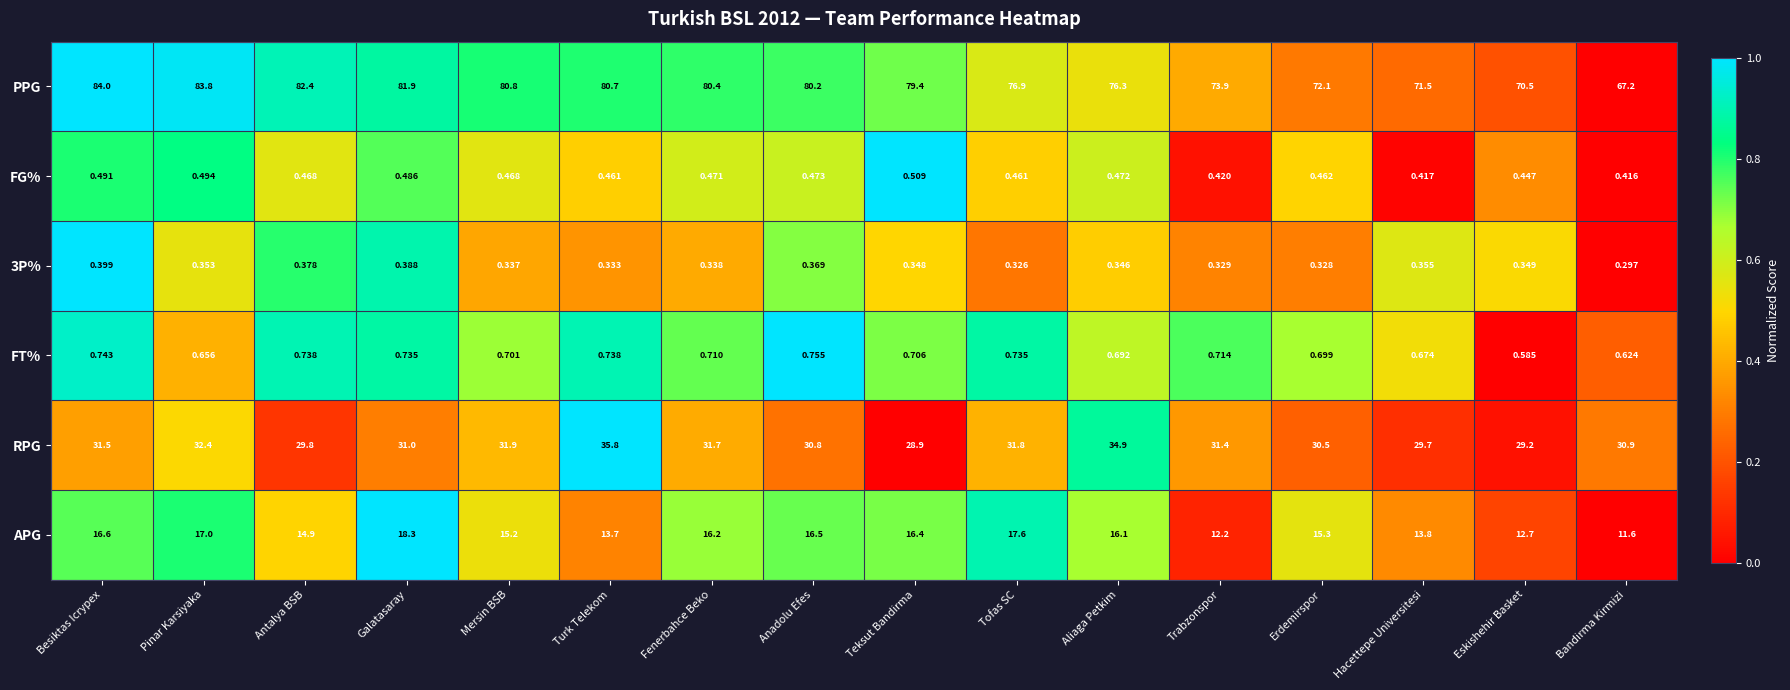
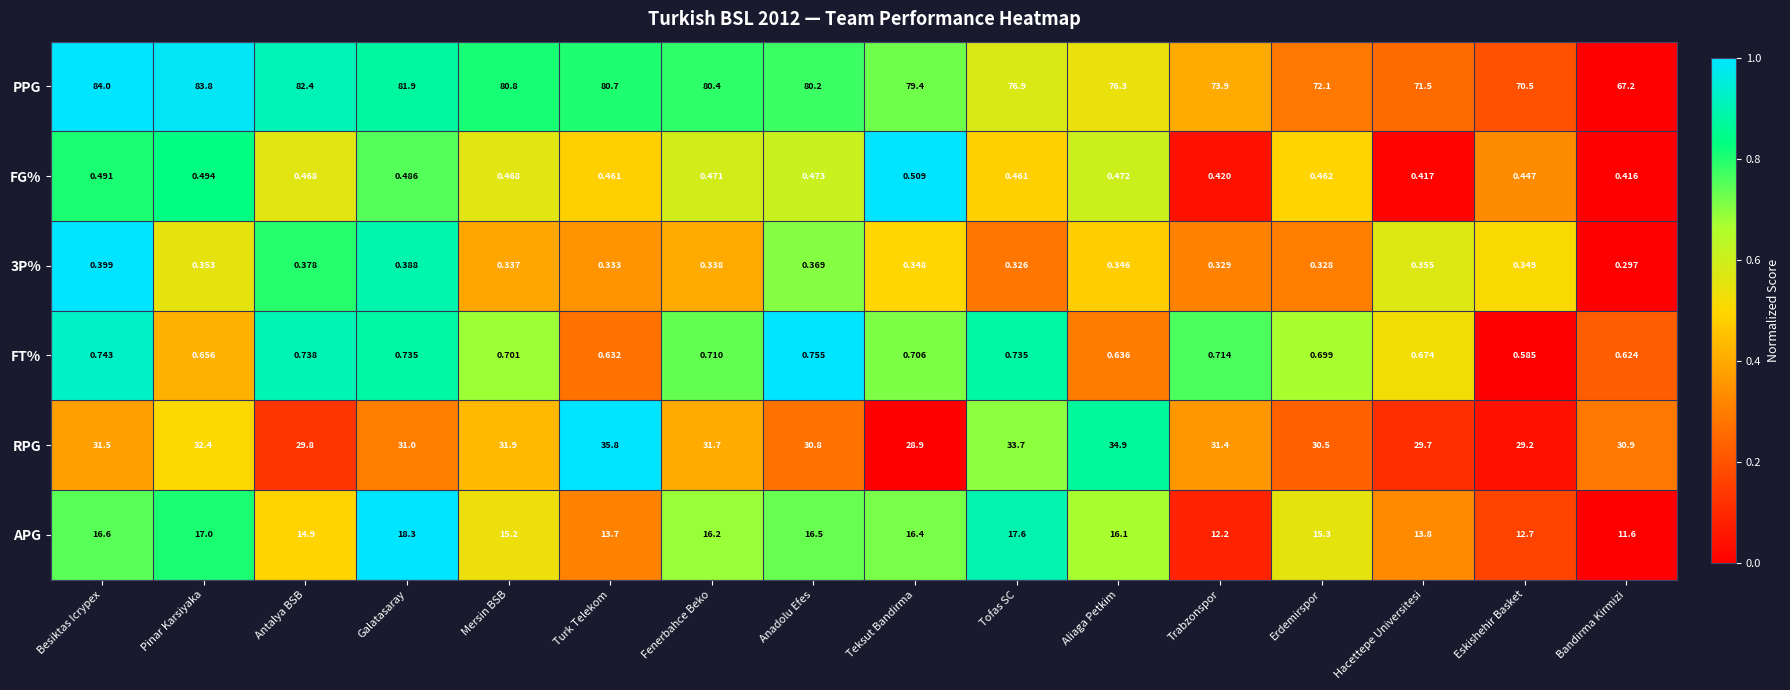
  {
    "PPG": {
      "Besiktas Icrypex": 84.0,
      "Pinar Karsiyaka": 83.8,
      "Antalya BSB": 82.4,
      "Galatasaray": 81.9,
      "Mersin BSB": 80.8,
      "Turk Telekom": 80.7,
      "Fenerbahce Beko": 80.4,
      "Anadolu Efes": 80.2,
      "Teksut Bandirma": 79.4,
      "Tofas SC": 76.9,
      "Aliaga Petkim": 76.3,
      "Trabzonspor": 73.9,
      "Erdemirspor": 72.1,
      "Hacettepe Universitesi": 71.5,
      "Eskishehir Basket": 70.5,
      "Bandirma Kirmizi": 67.2
    },
    "FG%": {
      "Besiktas Icrypex": 0.491,
      "Pinar Karsiyaka": 0.494,
      "Antalya BSB": 0.468,
      "Galatasaray": 0.486,
      "Mersin BSB": 0.468,
      "Turk Telekom": 0.461,
      "Fenerbahce Beko": 0.471,
      "Anadolu Efes": 0.473,
      "Teksut Bandirma": 0.509,
      "Tofas SC": 0.461,
      "Aliaga Petkim": 0.472,
      "Trabzonspor": 0.420,
      "Erdemirspor": 0.462,
      "Hacettepe Universitesi": 0.417,
      "Eskishehir Basket": 0.447,
      "Bandirma Kirmizi": 0.416
    },
    "3P%": {
      "Besiktas Icrypex": 0.399,
      "Pinar Karsiyaka": 0.353,
      "Antalya BSB": 0.378,
      "Galatasaray": 0.388,
      "Mersin BSB": 0.337,
      "Turk Telekom": 0.333,
      "Fenerbahce Beko": 0.338,
      "Anadolu Efes": 0.369,
      "Teksut Bandirma": 0.348,
      "Tofas SC": 0.326,
      "Aliaga Petkim": 0.346,
      "Trabzonspor": 0.329,
      "Erdemirspor": 0.328,
      "Hacettepe Universitesi": 0.355,
      "Eskishehir Basket": 0.349,
      "Bandirma Kirmizi": 0.297
    },
    "FT%": {
      "Besiktas Icrypex": 0.743,
      "Pinar Karsiyaka": 0.656,
      "Antalya BSB": 0.738,
      "Galatasaray": 0.735,
      "Mersin BSB": 0.701,
-     "Turk Telekom": 0.738,
+     "Turk Telekom": 0.632,
      "Fenerbahce Beko": 0.710,
      "Anadolu Efes": 0.755,
      "Teksut Bandirma": 0.706,
      "Tofas SC": 0.735,
-     "Aliaga Petkim": 0.692,
+     "Aliaga Petkim": 0.636,
      "Trabzonspor": 0.714,
      "Erdemirspor": 0.699,
      "Hacettepe Universitesi": 0.674,
      "Eskishehir Basket": 0.585,
      "Bandirma Kirmizi": 0.624
    },
    "RPG": {
      "Besiktas Icrypex": 31.5,
      "Pinar Karsiyaka": 32.4,
      "Antalya BSB": 29.8,
      "Galatasaray": 31.0,
      "Mersin BSB": 31.9,
      "Turk Telekom": 35.8,
      "Fenerbahce Beko": 31.7,
      "Anadolu Efes": 30.8,
      "Teksut Bandirma": 28.9,
-     "Tofas SC": 31.8,
+     "Tofas SC": 33.7,
      "Aliaga Petkim": 34.9,
      "Trabzonspor": 31.4,
      "Erdemirspor": 30.5,
      "Hacettepe Universitesi": 29.7,
      "Eskishehir Basket": 29.2,
      "Bandirma Kirmizi": 30.9
    },
    "APG": {
      "Besiktas Icrypex": 16.6,
      "Pinar Karsiyaka": 17.0,
      "Antalya BSB": 14.9,
      "Galatasaray": 18.3,
      "Mersin BSB": 15.2,
      "Turk Telekom": 13.7,
      "Fenerbahce Beko": 16.2,
      "Anadolu Efes": 16.5,
      "Teksut Bandirma": 16.4,
      "Tofas SC": 17.6,
      "Aliaga Petkim": 16.1,
      "Trabzonspor": 12.2,
      "Erdemirspor": 15.3,
      "Hacettepe Universitesi": 13.8,
      "Eskishehir Basket": 12.7,
      "Bandirma Kirmizi": 11.6
    }
  }
